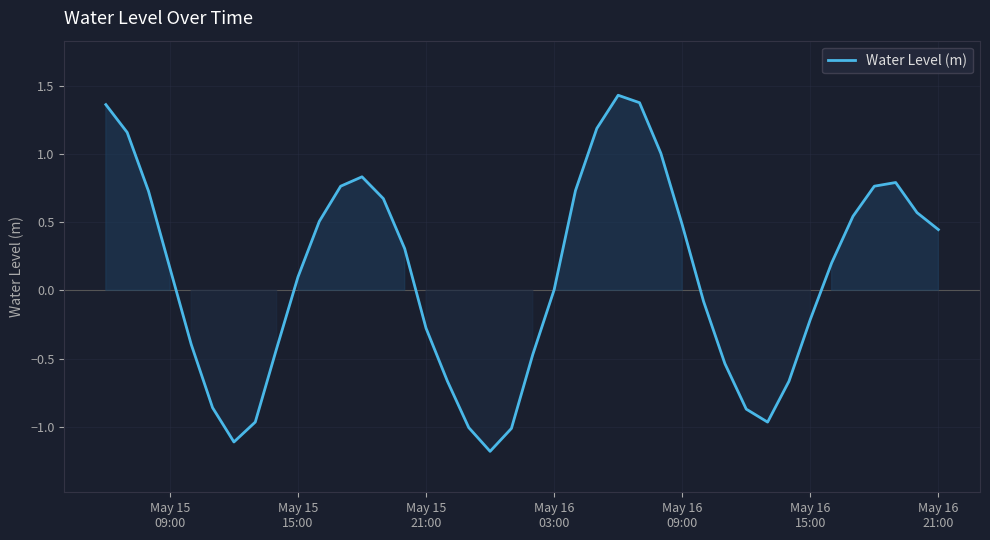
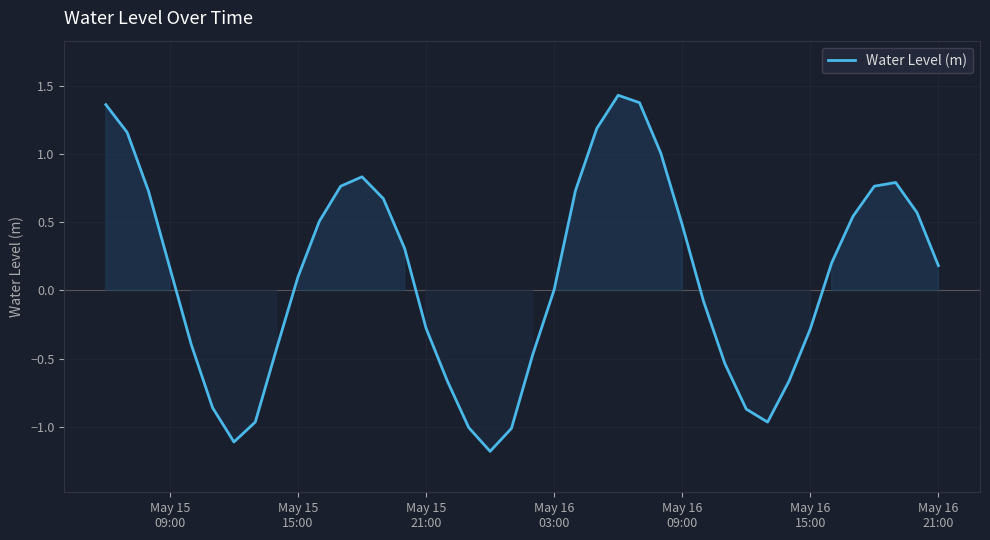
  {
    "May 15 09:00": 0.16,
    "May 15 15:00": 0.10,
    "May 15 21:00": -0.28,
    "May 16 03:00": 0.00,
    "May 16 09:00": 0.48,
-   "May 16 15:00": -0.21,
-   "May 16 21:00": 0.44
+   "May 16 15:00": -0.28,
+   "May 16 21:00": 0.18
  }
